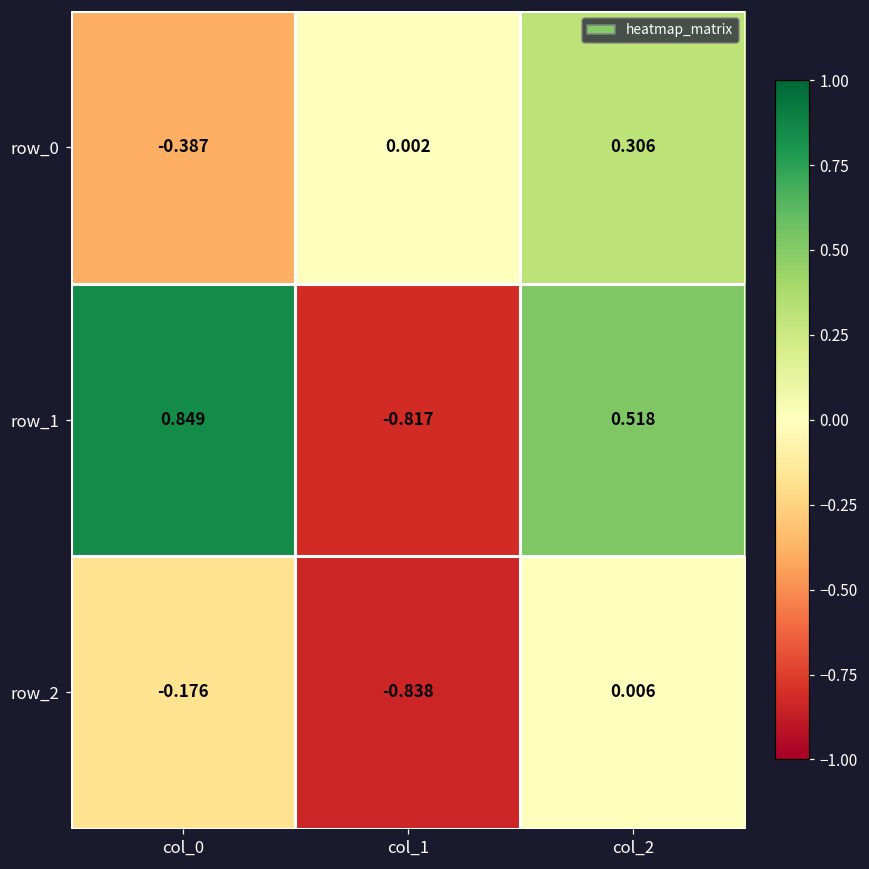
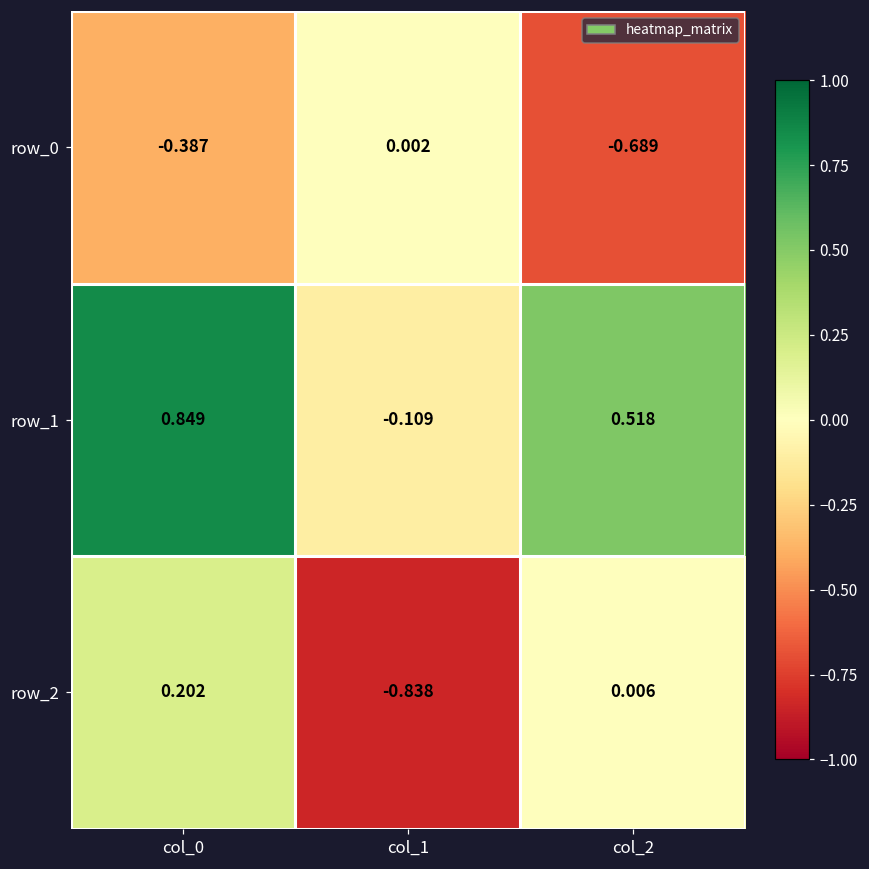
  {
    "row_0": {
      "col_0": -0.387,
      "col_1": 0.002,
-     "col_2": 0.306
+     "col_2": -0.689
    },
    "row_1": {
      "col_0": 0.849,
-     "col_1": -0.817,
+     "col_1": -0.109,
      "col_2": 0.518
    },
    "row_2": {
-     "col_0": -0.176,
+     "col_0": 0.202,
      "col_1": -0.838,
      "col_2": 0.006
    }
  }
